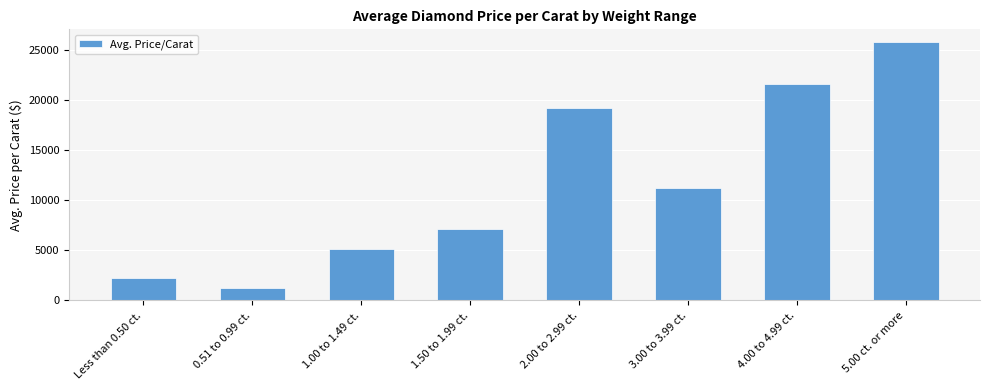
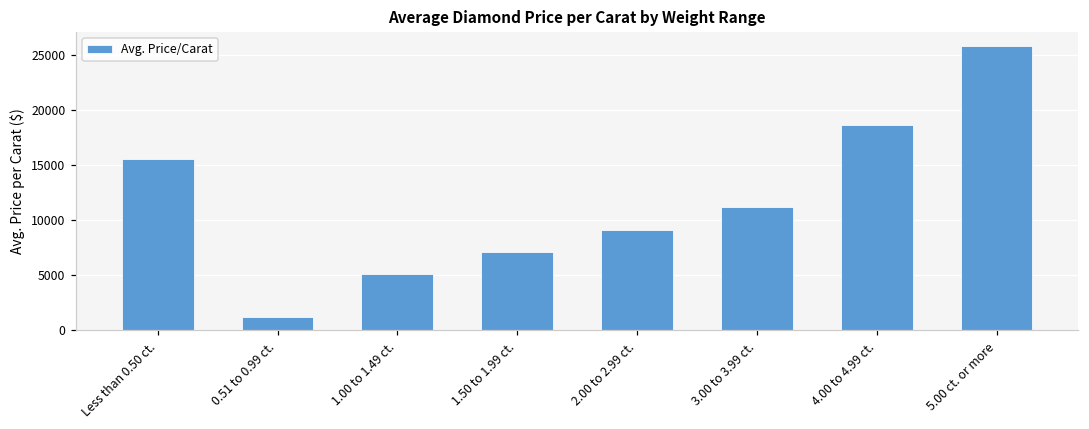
  {
-   "Less than 0.50 ct.": 2200,
+   "Less than 0.50 ct.": 15600,
    "0.51 to 0.99 ct.": 1200,
    "1.00 to 1.49 ct.": 5200,
    "1.50 to 1.99 ct.": 7100,
-   "2.00 to 2.99 ct.": 19200,
+   "2.00 to 2.99 ct.": 9200,
    "3.00 to 3.99 ct.": 11200,
-   "4.00 to 4.99 ct.": 21600,
+   "4.00 to 4.99 ct.": 18700,
    "5.00 ct. or more": 25800
  }
